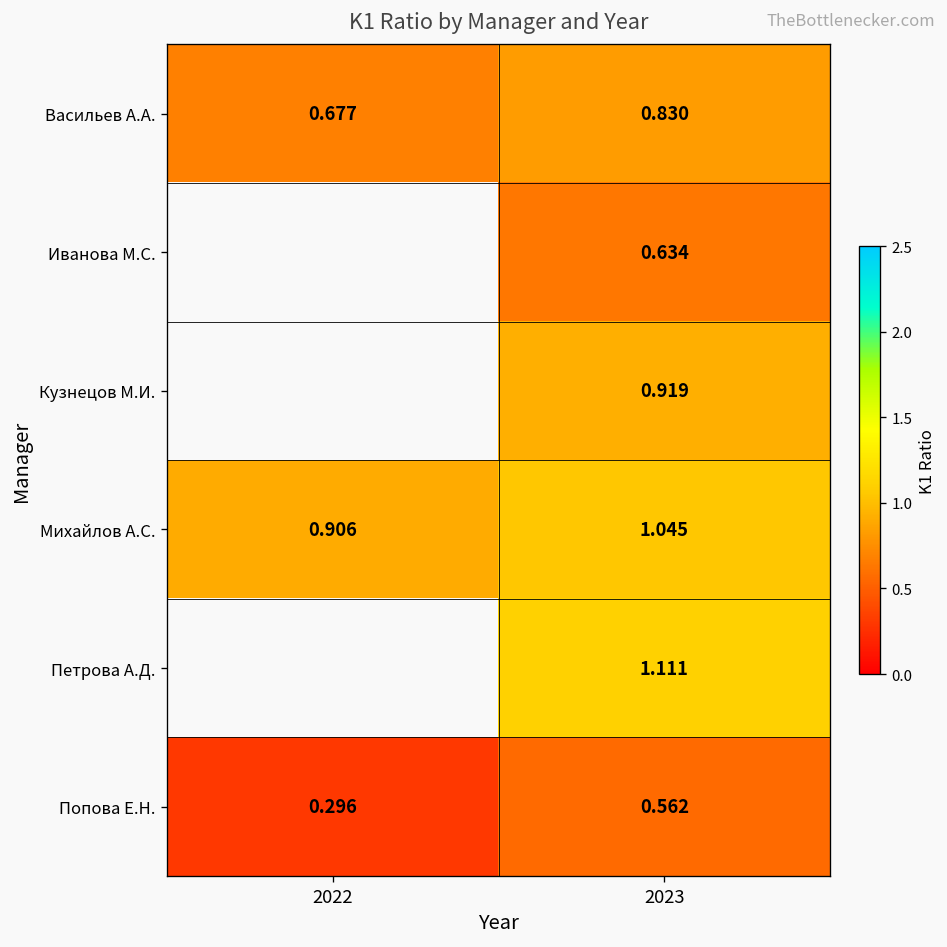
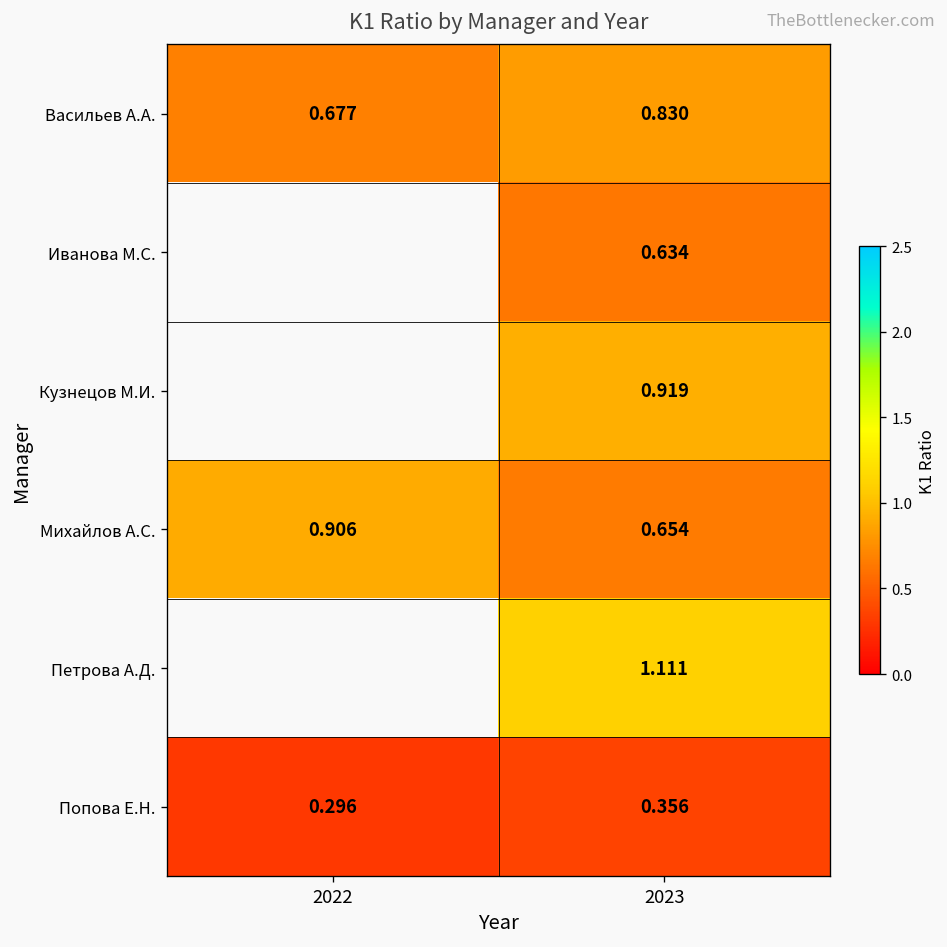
  {
    "Васильев А.А.": {
      "2022": 0.677,
      "2023": 0.830
    },
    "Иванова М.С.": {
      "2023": 0.634
    },
    "Кузнецов М.И.": {
      "2023": 0.919
    },
    "Михайлов А.С.": {
      "2022": 0.906,
-     "2023": 1.045
+     "2023": 0.654
    },
    "Петрова А.Д.": {
      "2023": 1.111
    },
    "Попова Е.Н.": {
      "2022": 0.296,
-     "2023": 0.562
+     "2023": 0.356
    }
  }
